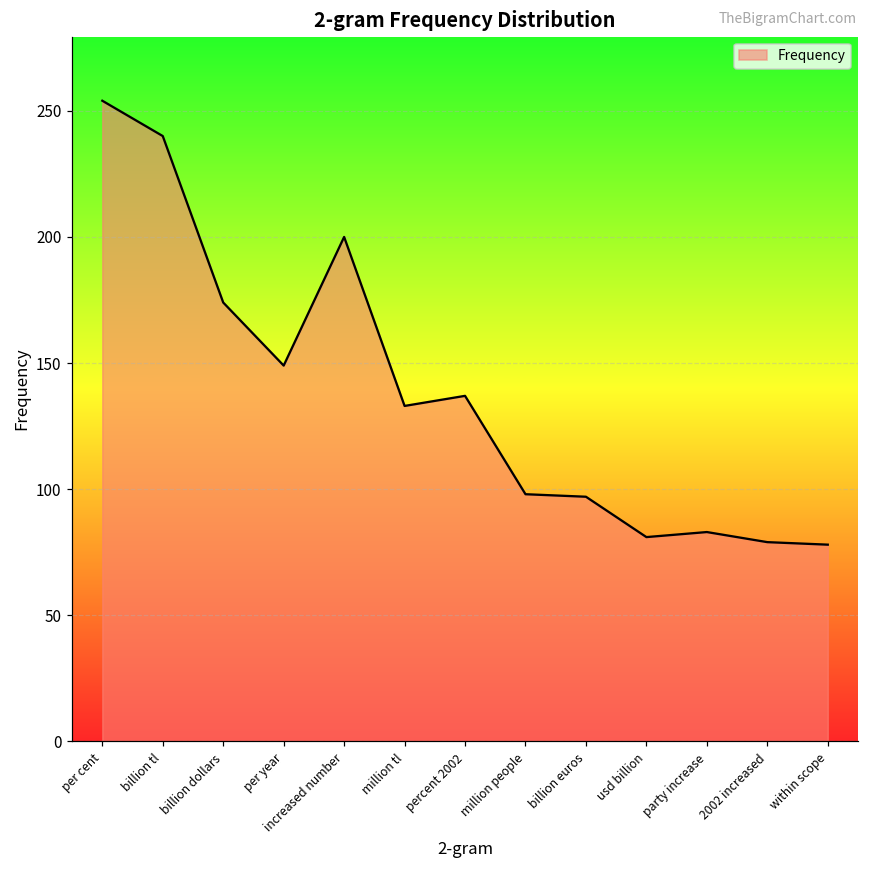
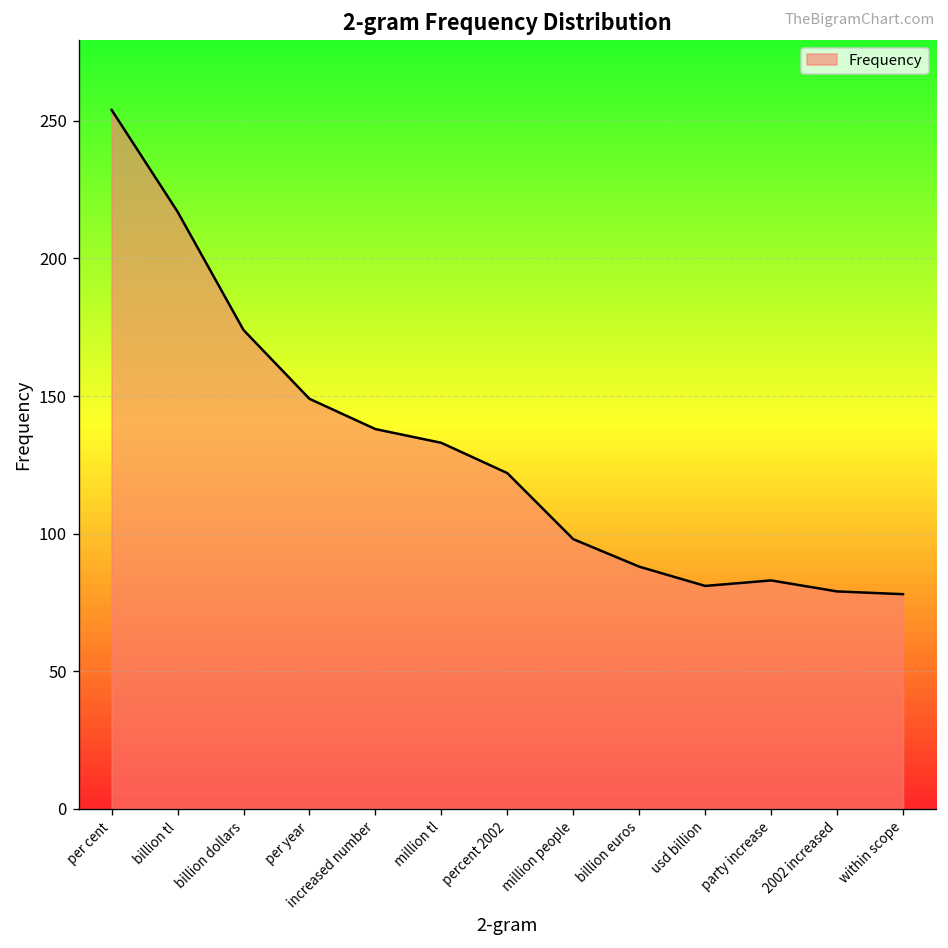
  {
    "per cent": 254,
-   "billion tl": 240,
+   "billion tl": 217,
    "billion dollars": 174,
    "per year": 149,
-   "increased number": 200,
+   "increased number": 138,
    "million tl": 133,
-   "percent 2002": 137,
+   "percent 2002": 122,
    "million people": 98,
-   "billion euros": 97,
+   "billion euros": 88,
    "usd billion": 81,
    "party increase": 83,
    "2002 increased": 79,
    "within scope": 78
  }
